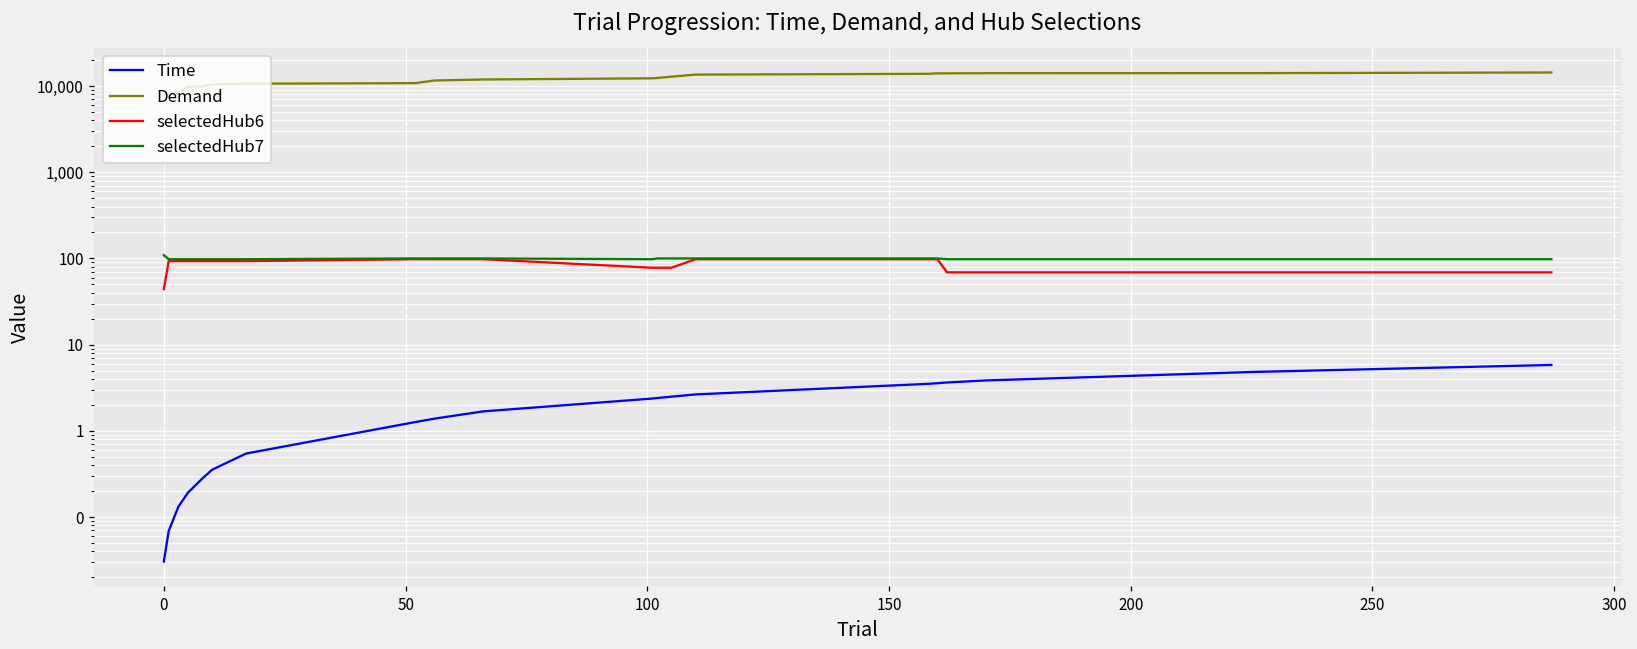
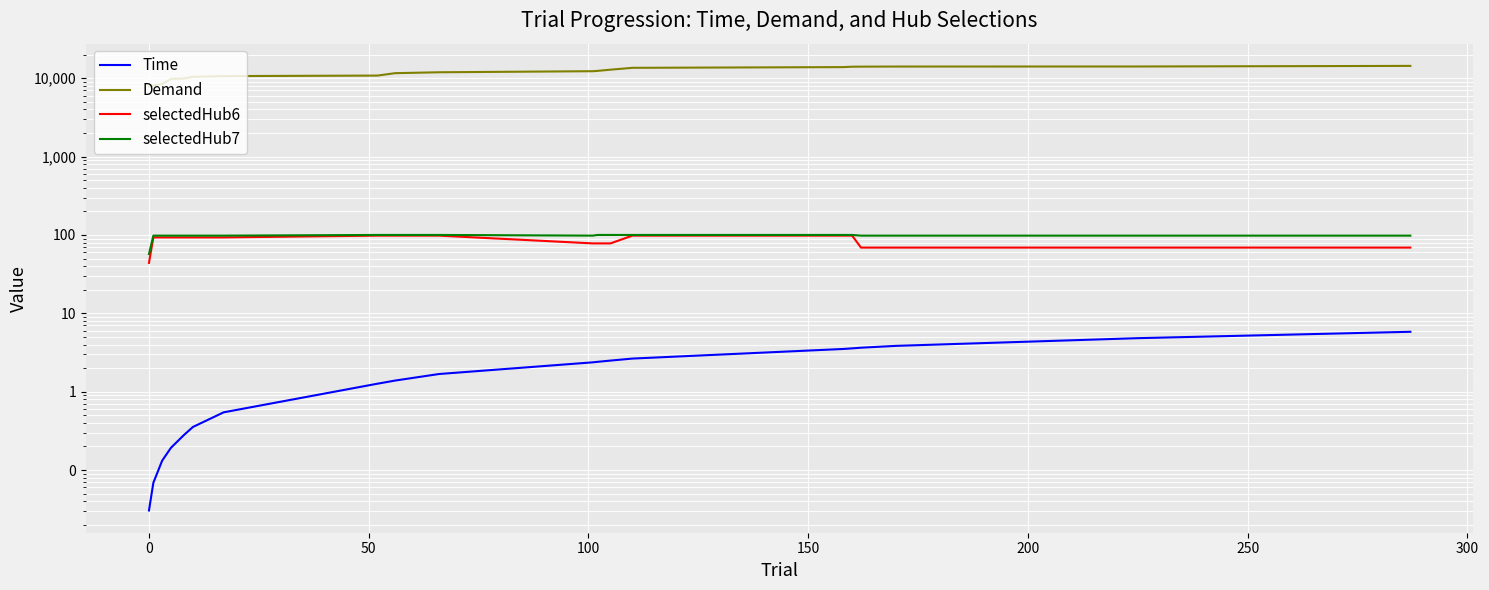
  {
    "Time": {
      "0": 0.031
    },
    "selectedHub6": {
      "0": 40
    },
    "selectedHub7": {
-     "0": 110
+     "0": 60
    }
  }
